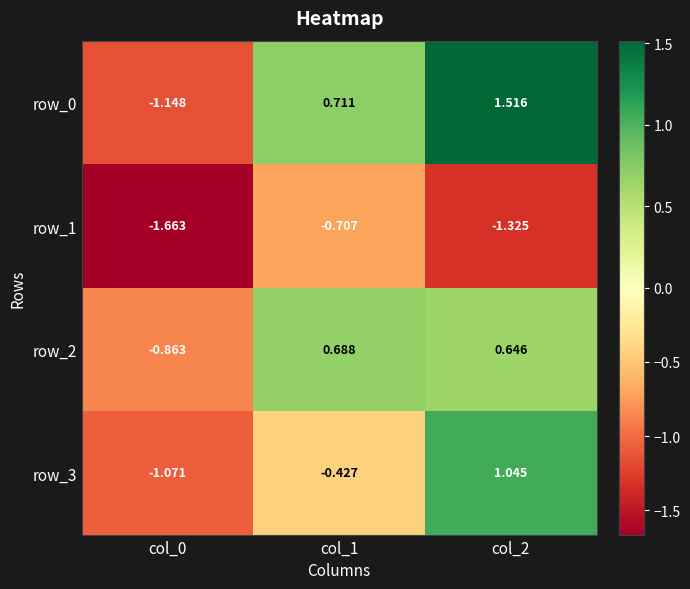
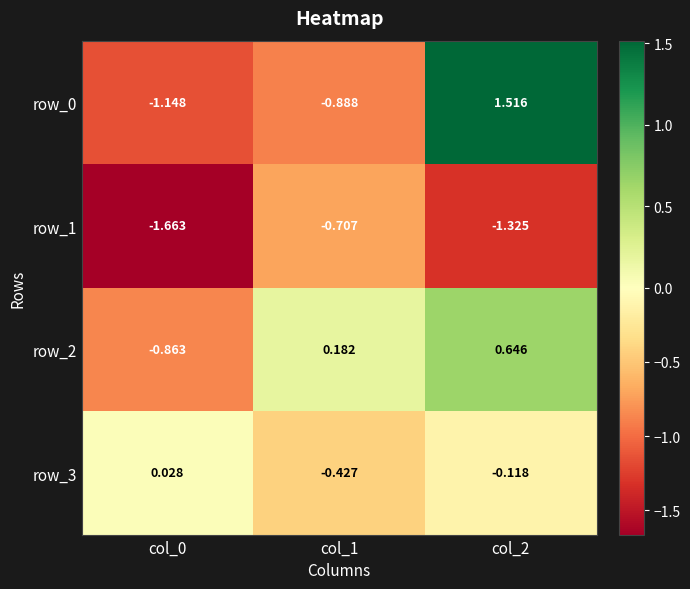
  {
    "row_0": {
      "col_0": -1.148,
-     "col_1": 0.711,
+     "col_1": -0.888,
      "col_2": 1.516
    },
    "row_1": {
      "col_0": -1.663,
      "col_1": -0.707,
      "col_2": -1.325
    },
    "row_2": {
      "col_0": -0.863,
-     "col_1": 0.688,
+     "col_1": 0.182,
      "col_2": 0.646
    },
    "row_3": {
-     "col_0": -1.071,
+     "col_0": 0.028,
      "col_1": -0.427,
-     "col_2": 1.045
+     "col_2": -0.118
    }
  }
